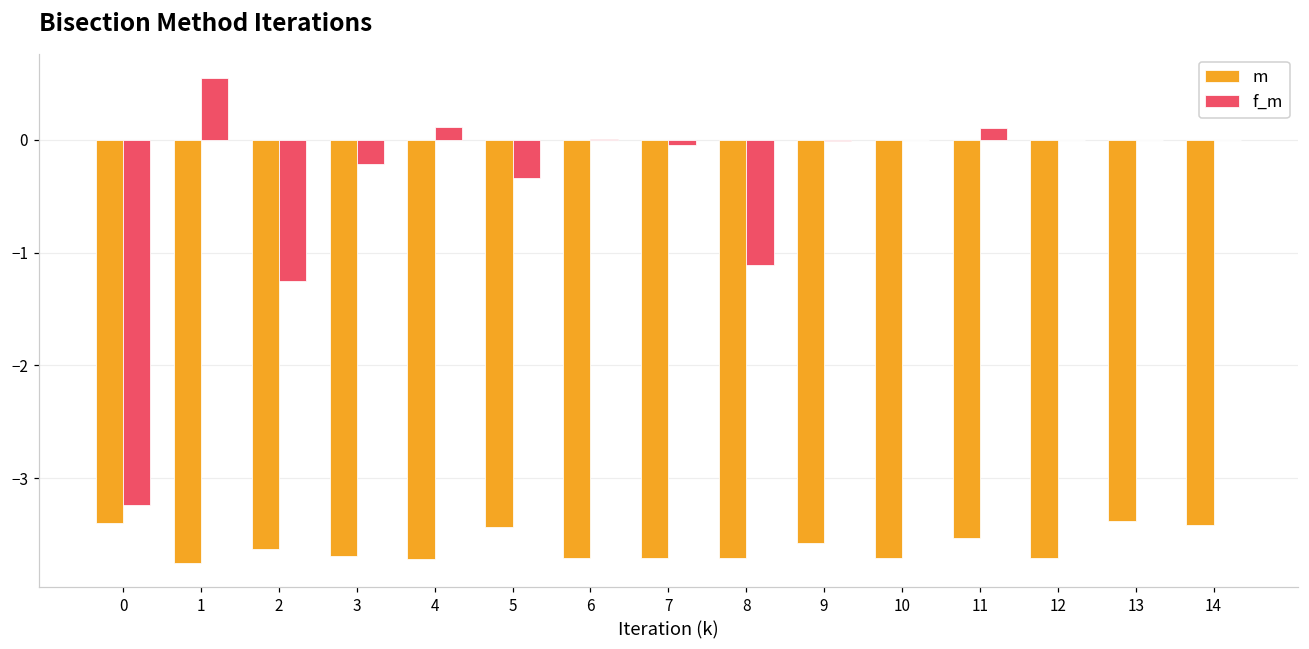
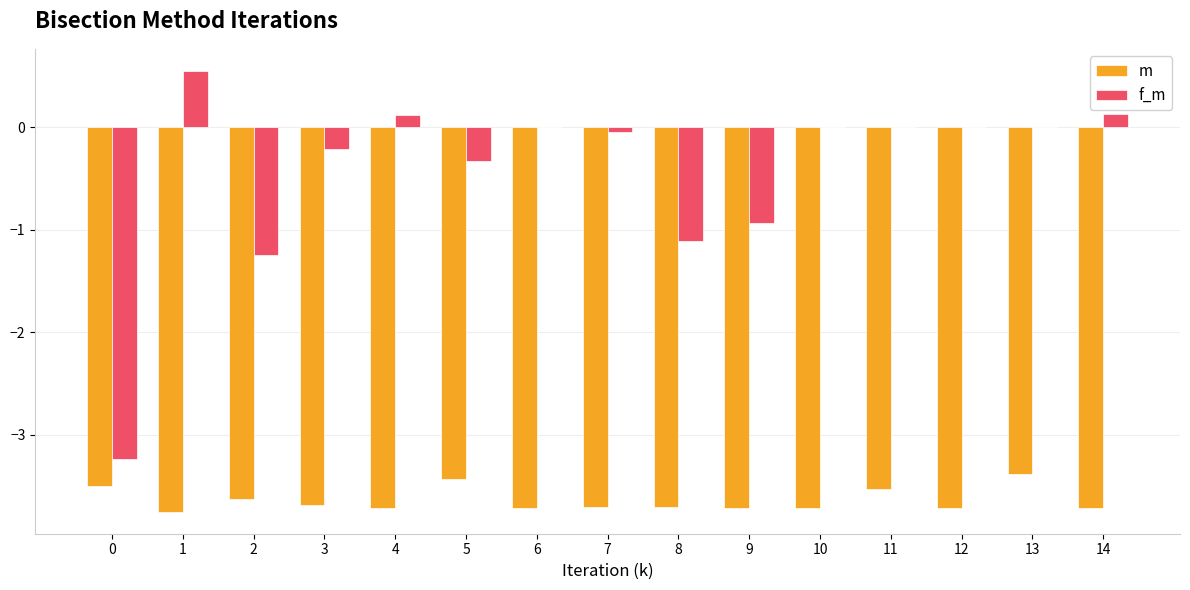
  {
    "m": {
-     "0": -3.4,
+     "0": -3.5,
      "1": -3.75,
      "2": -3.63,
      "3": -3.69,
      "4": -3.72,
      "5": -3.43,
      "6": -3.71,
      "7": -3.71,
      "8": -3.71,
-     "9": -3.57,
+     "9": -3.71,
      "10": -3.71,
      "11": -3.53,
      "12": -3.71,
      "13": -3.38,
-     "14": -3.41
+     "14": -3.71
    },
    "f_m": {
      "0": -3.24,
      "1": 0.55,
      "2": -1.25,
      "3": -0.21,
      "4": 0.12,
      "5": -0.33,
      "7": -0.05,
      "8": -1.11,
-     "9": -0.01,
-     "11": 0.11,
-     "14": 0.00
+     "9": -0.93,
+     "11": 0.00,
+     "14": 0.13
    }
  }
